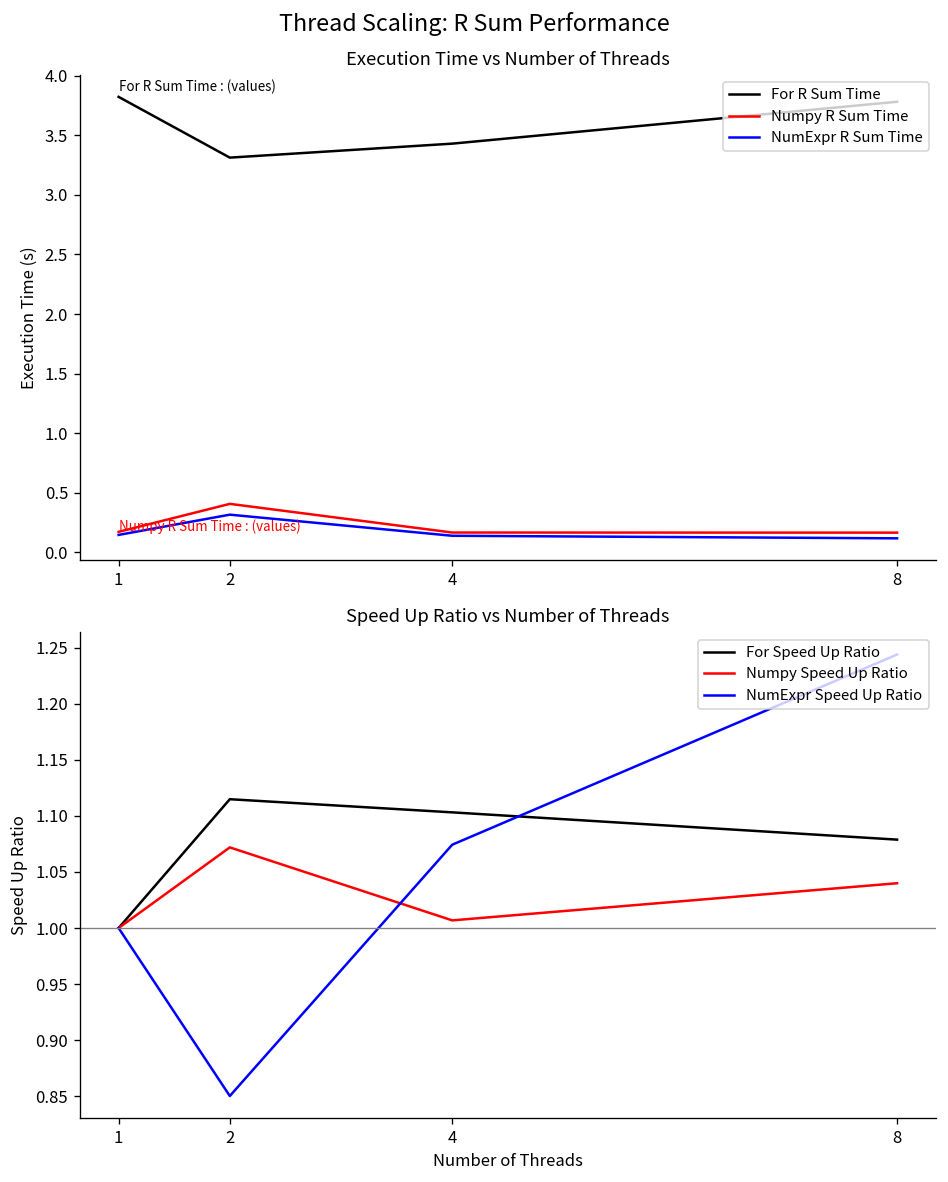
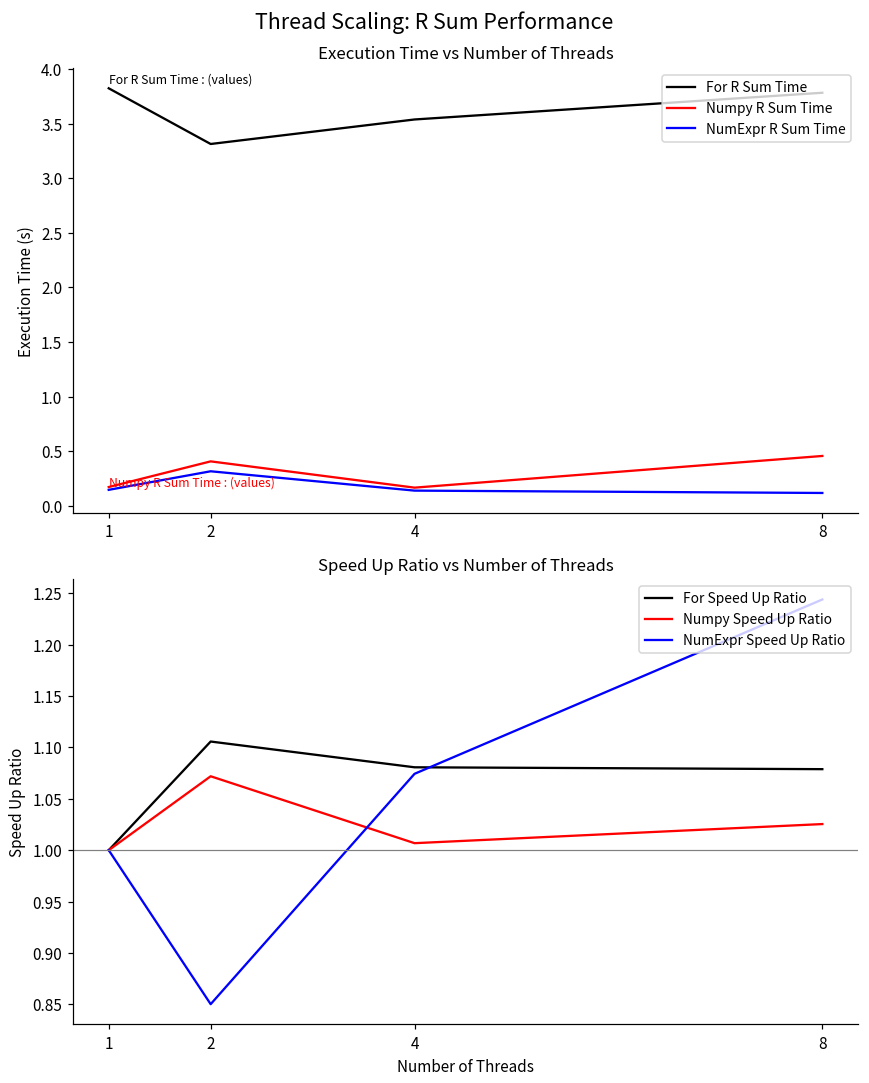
  {
    "Execution Time vs Number of Threads": {
      "For R Sum Time": {
        "1": 3.8,
        "2": 3.3,
-       "4": 3.4
+       "4": 3.5
      },
      "Numpy R Sum Time": {
        "1": 0.2,
        "2": 0.4,
        "4": 0.2,
-       "8": 0.2
+       "8": 0.5
      },
      "NumExpr R Sum Time": {
        "1": 0.1,
        "2": 0.3,
        "4": 0.1,
        "8": 0.1
      }
    },
    "Speed Up Ratio vs Number of Threads": {
      "For Speed Up Ratio": {
-       "2": 1.115,
-       "4": 1.10,
+       "2": 1.106,
+       "4": 1.08,
        "8": 1.08
      },
      "Numpy Speed Up Ratio": {
        "2": 1.07,
        "4": 1.01,
-       "8": 1.04
+       "8": 1.03
      },
      "NumExpr Speed Up Ratio": {
        "2": 0.85,
        "4": 1.07
      }
    }
  }
